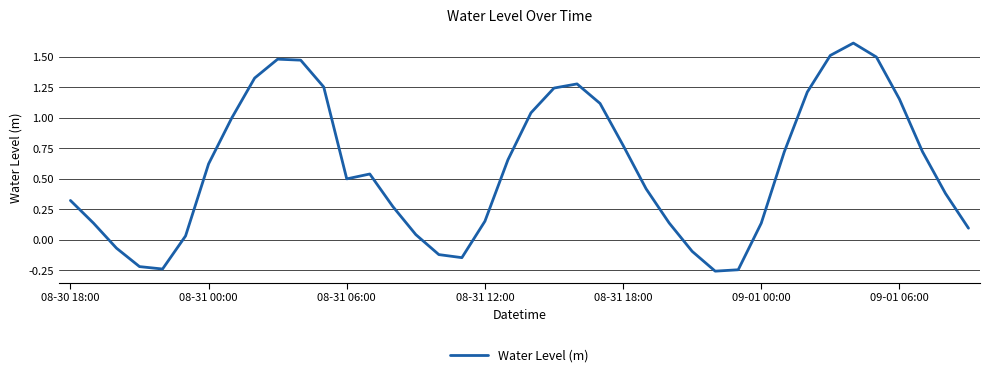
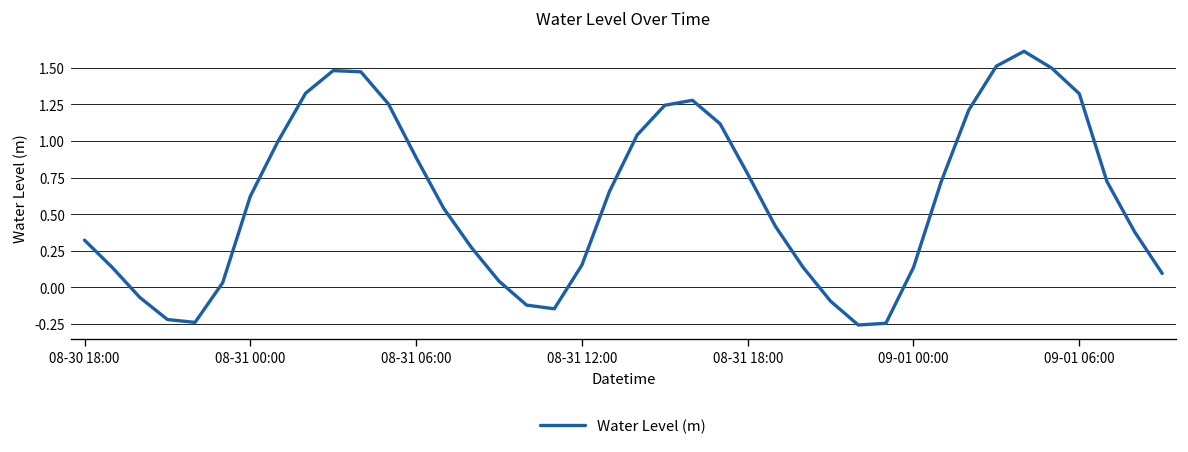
  {
    "08-30 18:00": 0.32,
    "08-31 00:00": 0.62,
-   "08-31 06:00": 0.50,
+   "08-31 06:00": 0.89,
    "08-31 12:00": 0.15,
    "08-31 18:00": 0.77,
    "09-01 00:00": 0.14,
-   "09-01 06:00": 1.15
+   "09-01 06:00": 1.32
  }
